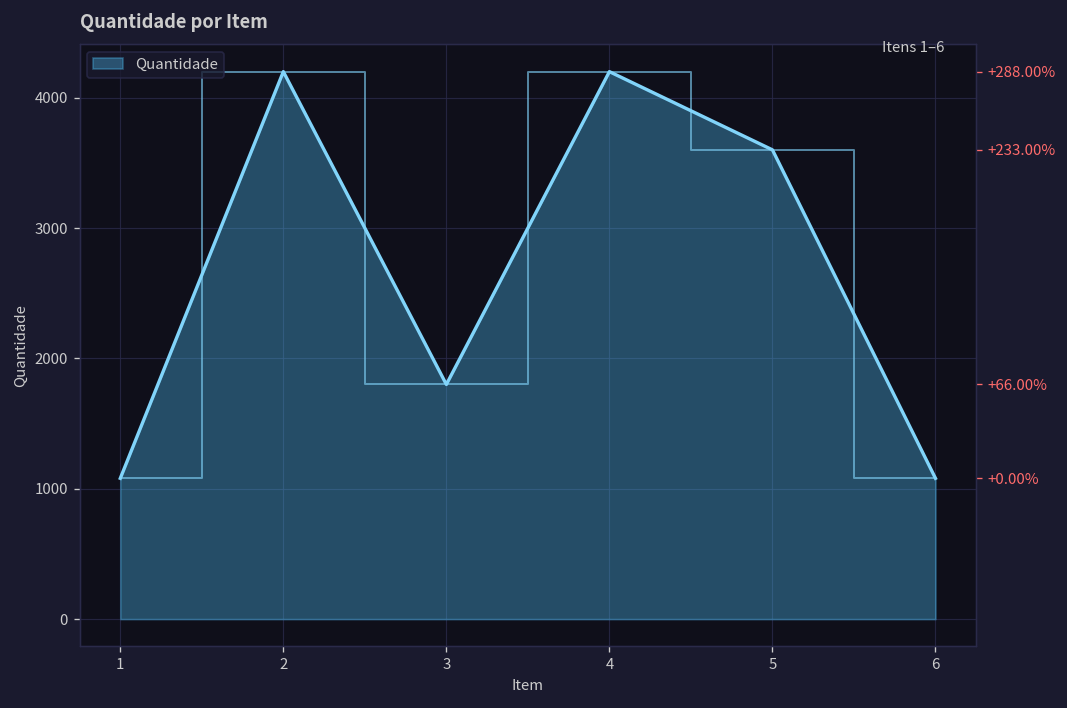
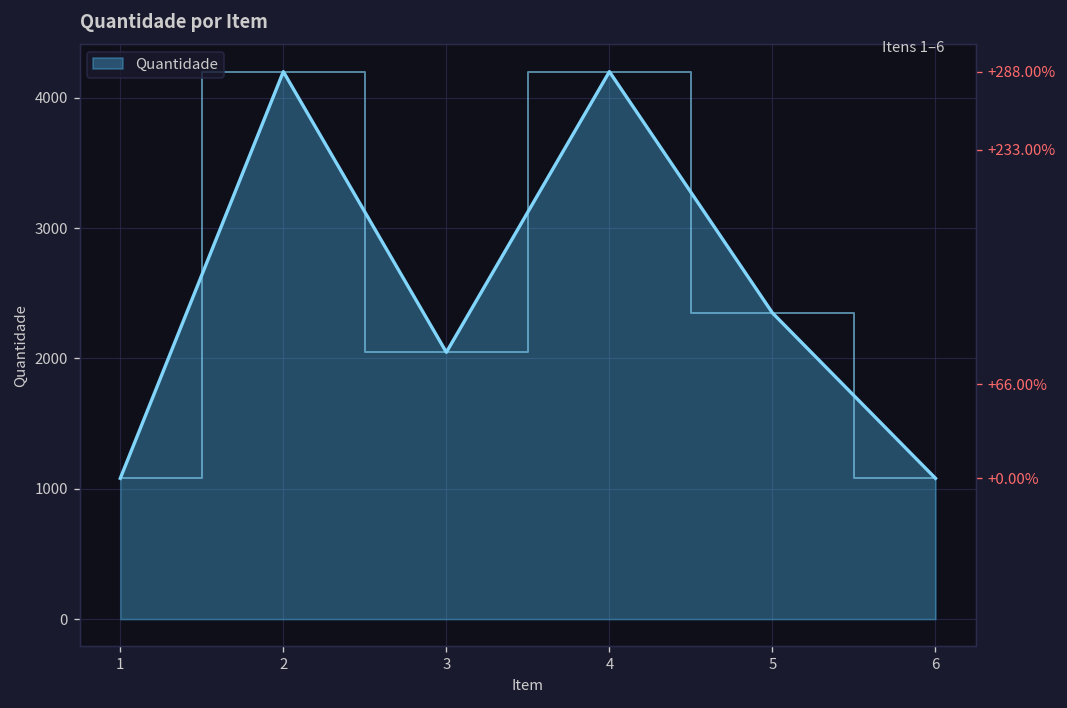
  {
    "1": 1080,
    "2": 4200,
-   "3": 1800,
+   "3": 2050,
    "4": 4200,
-   "5": 3600,
+   "5": 2350,
    "6": 1080
  }
